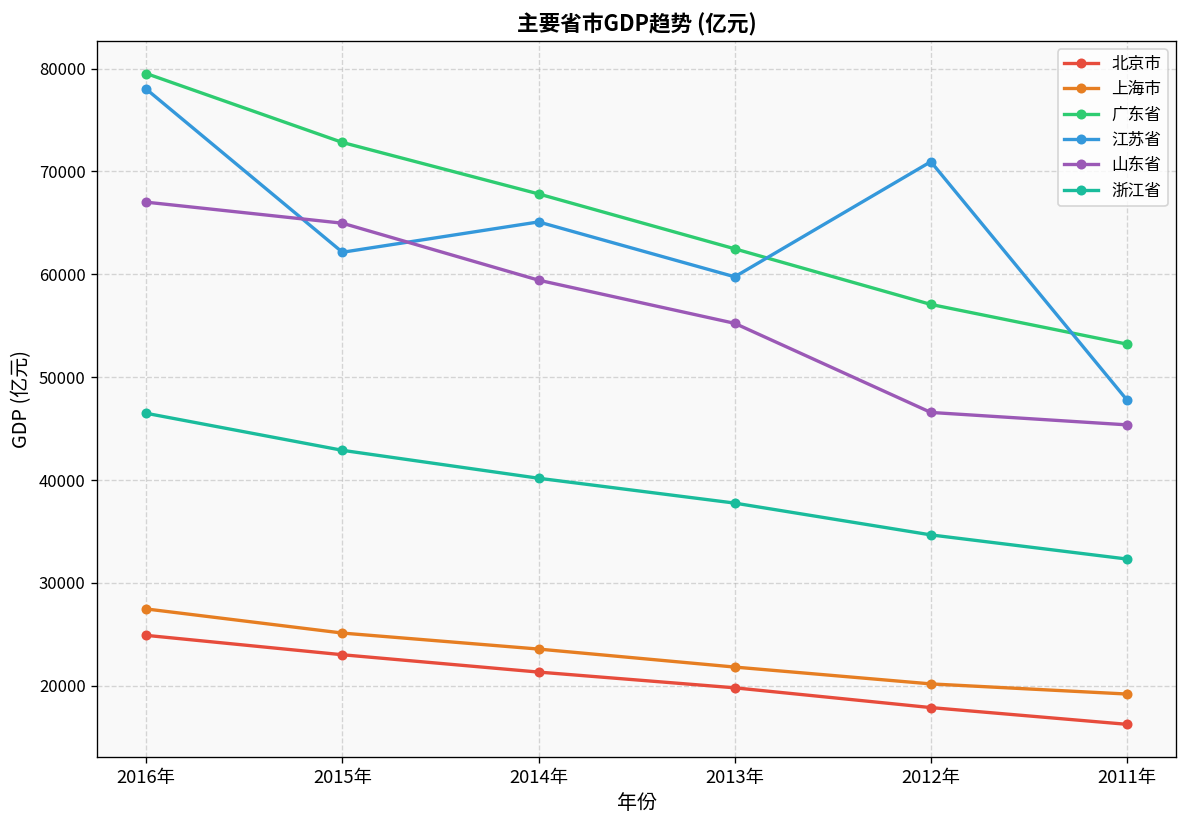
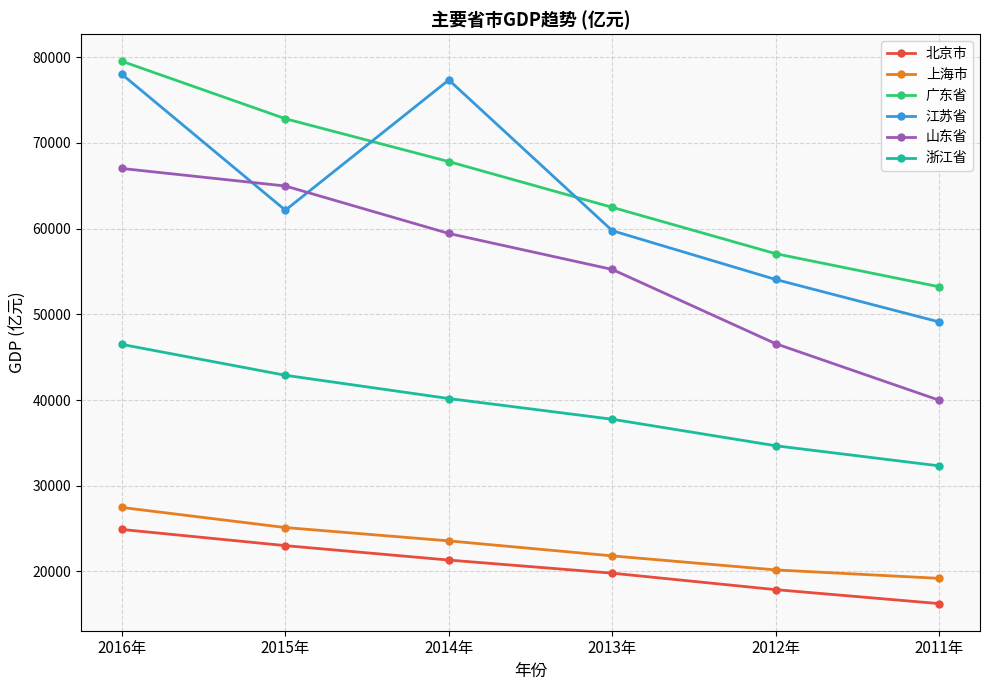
  {
    "江苏省": {
      "2016年": 78000,
      "2015年": 62000,
-     "2014年": 65000,
+     "2014年": 77000,
      "2013年": 60000,
-     "2012年": 71000,
-     "2011年": 48000
+     "2012年": 54000,
+     "2011年": 49000
    },
    "山东省": {
      "2016年": 67000,
      "2015年": 65000,
      "2014年": 59000,
      "2013年": 55000,
      "2012年": 47000,
-     "2011年": 45000
+     "2011年": 40000
    }
  }
